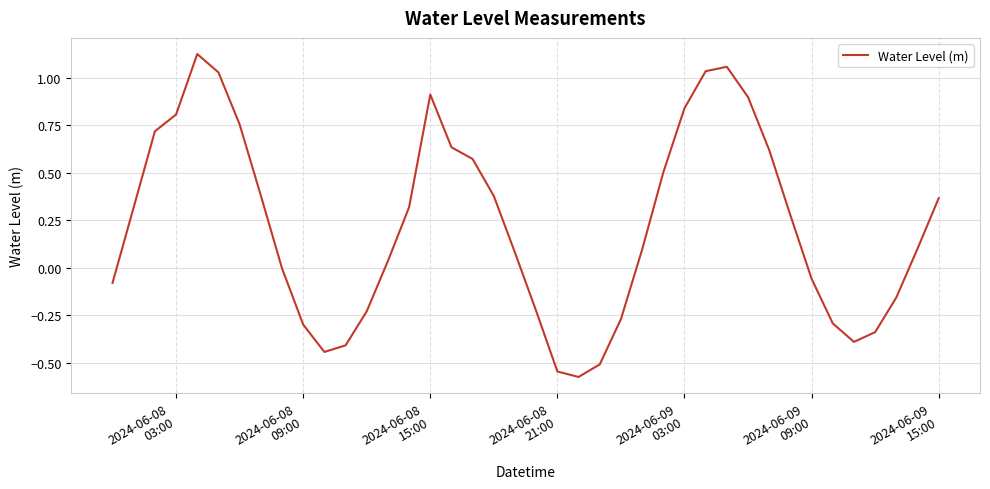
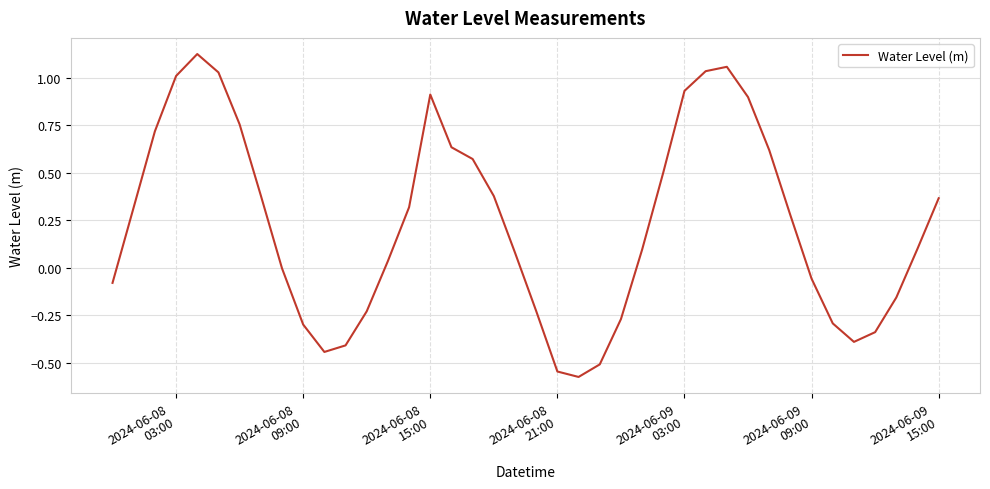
  {
-   "2024-06-08 03:00": 0.81,
+   "2024-06-08 03:00": 1.01,
    "2024-06-08 09:00": -0.30,
    "2024-06-08 15:00": 0.91,
    "2024-06-08 21:00": -0.55,
-   "2024-06-09 03:00": 0.84,
+   "2024-06-09 03:00": 0.93,
    "2024-06-09 09:00": -0.06,
    "2024-06-09 15:00": 0.37
  }
